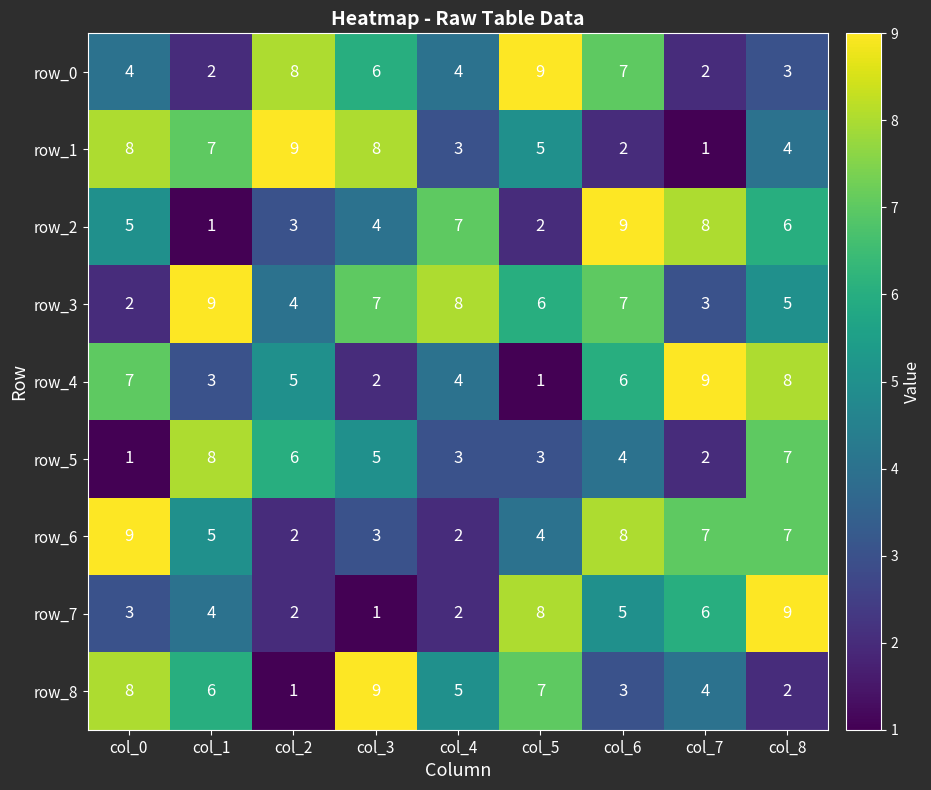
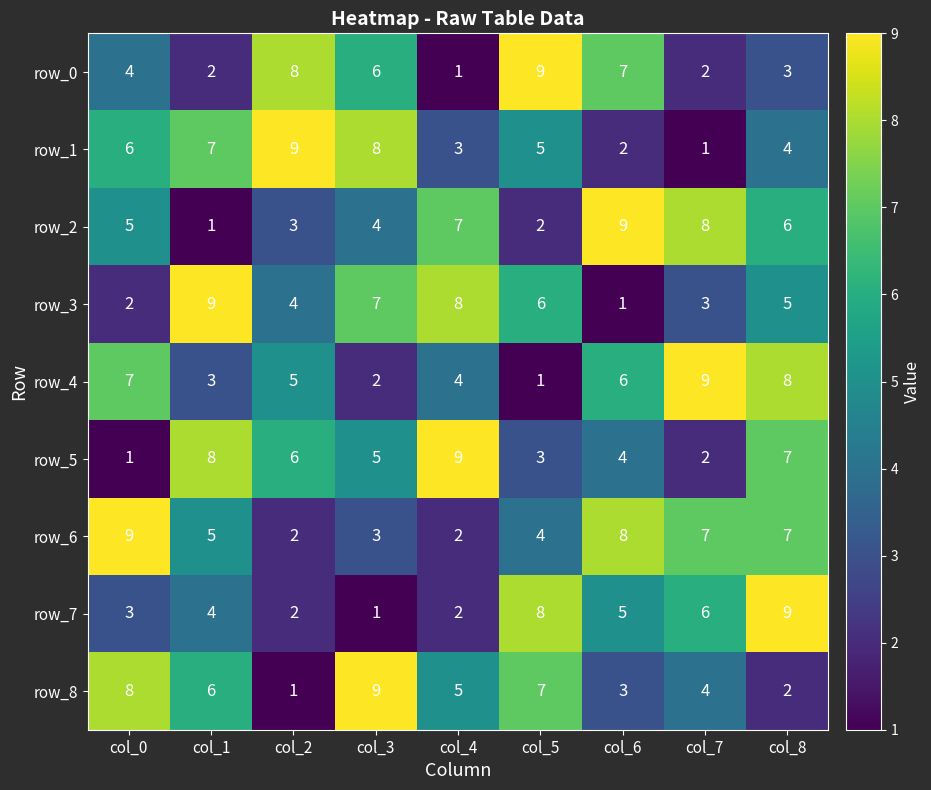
  {
    "row_0": {
      "col_0": 4,
      "col_1": 2,
      "col_2": 8,
      "col_3": 6,
-     "col_4": 4,
+     "col_4": 1,
      "col_5": 9,
      "col_6": 7,
      "col_7": 2,
      "col_8": 3
    },
    "row_1": {
-     "col_0": 8,
+     "col_0": 6,
      "col_1": 7,
      "col_2": 9,
      "col_3": 8,
      "col_4": 3,
      "col_5": 5,
      "col_6": 2,
      "col_7": 1,
      "col_8": 4
    },
    "row_2": {
      "col_0": 5,
      "col_1": 1,
      "col_2": 3,
      "col_3": 4,
      "col_4": 7,
      "col_5": 2,
      "col_6": 9,
      "col_7": 8,
      "col_8": 6
    },
    "row_3": {
      "col_0": 2,
      "col_1": 9,
      "col_2": 4,
      "col_3": 7,
      "col_4": 8,
      "col_5": 6,
-     "col_6": 7,
+     "col_6": 1,
      "col_7": 3,
      "col_8": 5
    },
    "row_4": {
      "col_0": 7,
      "col_1": 3,
      "col_2": 5,
      "col_3": 2,
      "col_4": 4,
      "col_5": 1,
      "col_6": 6,
      "col_7": 9,
      "col_8": 8
    },
    "row_5": {
      "col_0": 1,
      "col_1": 8,
      "col_2": 6,
      "col_3": 5,
-     "col_4": 3,
+     "col_4": 9,
      "col_5": 3,
      "col_6": 4,
      "col_7": 2,
      "col_8": 7
    },
    "row_6": {
      "col_0": 9,
      "col_1": 5,
      "col_2": 2,
      "col_3": 3,
      "col_4": 2,
      "col_5": 4,
      "col_6": 8,
      "col_7": 7,
      "col_8": 7
    },
    "row_7": {
      "col_0": 3,
      "col_1": 4,
      "col_2": 2,
      "col_3": 1,
      "col_4": 2,
      "col_5": 8,
      "col_6": 5,
      "col_7": 6,
      "col_8": 9
    },
    "row_8": {
      "col_0": 8,
      "col_1": 6,
      "col_2": 1,
      "col_3": 9,
      "col_4": 5,
      "col_5": 7,
      "col_6": 3,
      "col_7": 4,
      "col_8": 2
    }
  }
